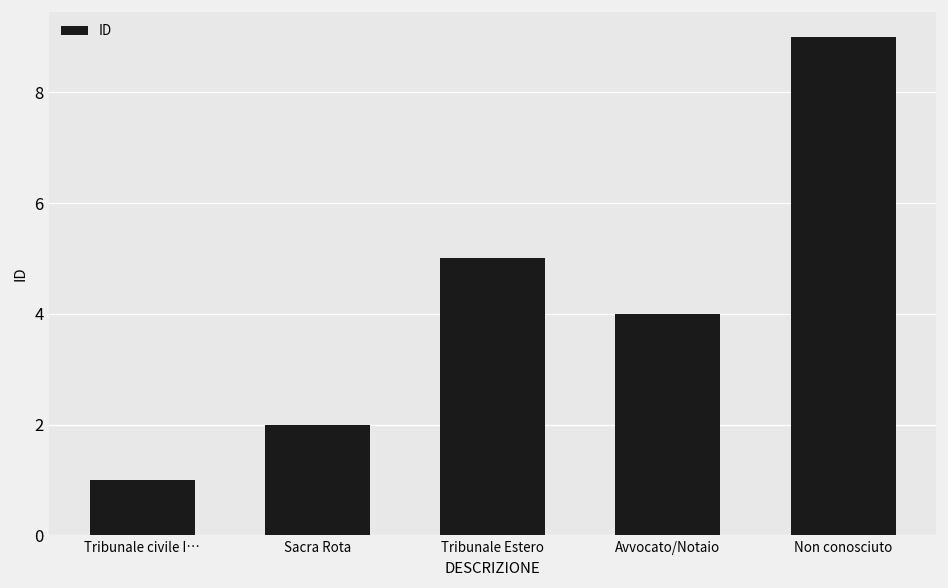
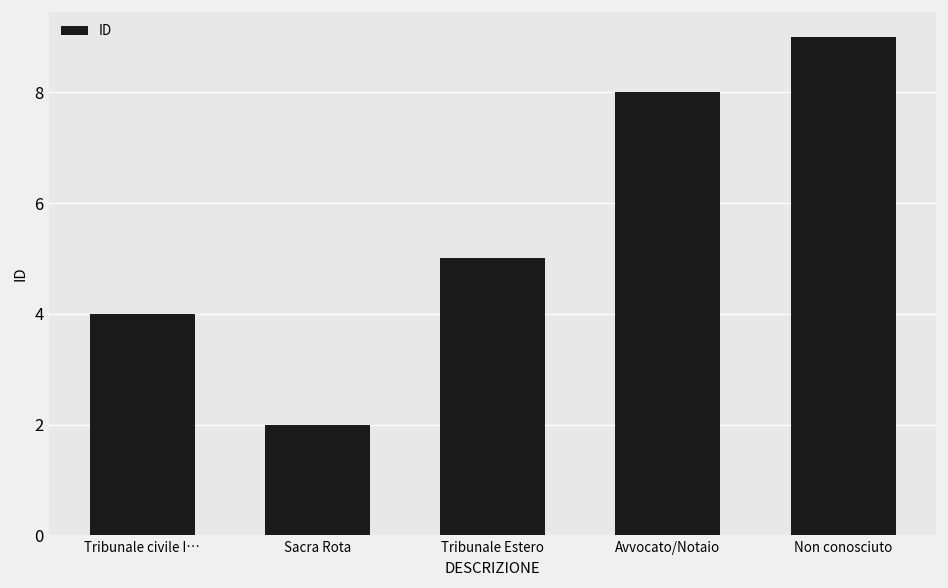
  {
-   "Tribunale civile I…": 1,
+   "Tribunale civile I…": 4,
    "Sacra Rota": 2,
    "Tribunale Estero": 5,
-   "Avvocato/Notaio": 4,
+   "Avvocato/Notaio": 8,
    "Non conosciuto": 9
  }
